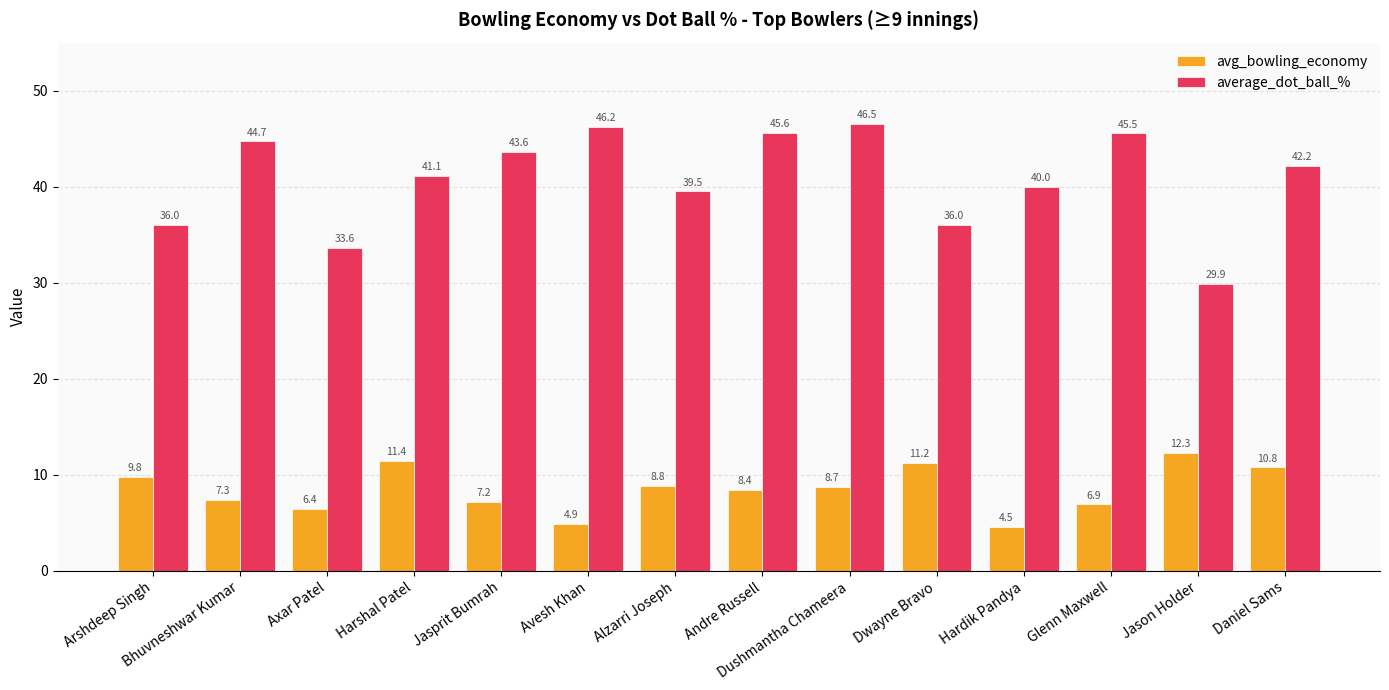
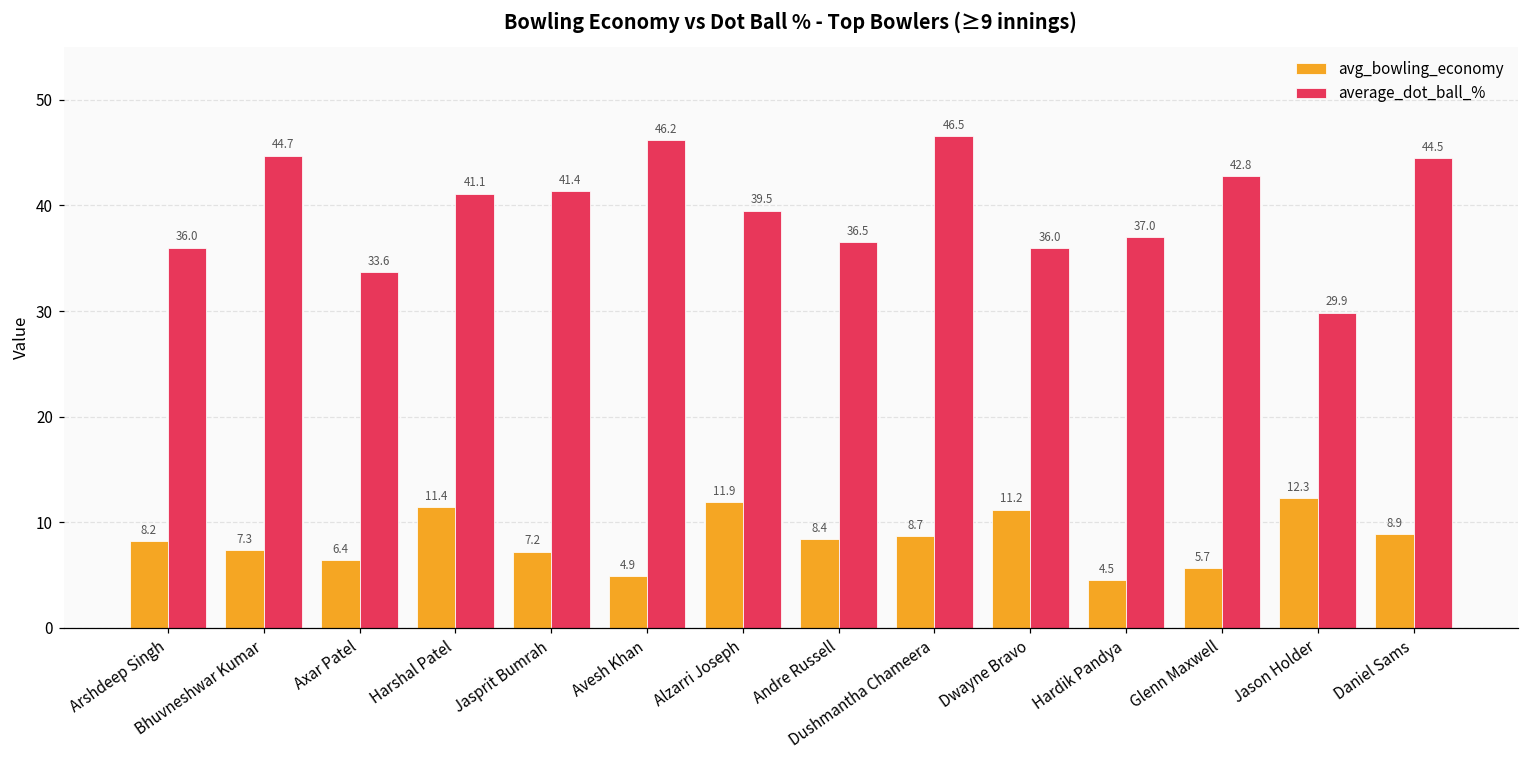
  {
    "avg_bowling_economy": {
-     "Arshdeep Singh": 9.8,
+     "Arshdeep Singh": 8.2,
      "Bhuvneshwar Kumar": 7.3,
      "Axar Patel": 6.4,
      "Harshal Patel": 11.4,
      "Jasprit Bumrah": 7.2,
      "Avesh Khan": 4.9,
-     "Alzarri Joseph": 8.8,
+     "Alzarri Joseph": 11.9,
      "Andre Russell": 8.4,
      "Dushmantha Chameera": 8.7,
      "Dwayne Bravo": 11.2,
      "Hardik Pandya": 4.5,
-     "Glenn Maxwell": 6.9,
+     "Glenn Maxwell": 5.7,
      "Jason Holder": 12.3,
-     "Daniel Sams": 10.8
+     "Daniel Sams": 8.9
    },
    "average_dot_ball_%": {
      "Arshdeep Singh": 36.0,
      "Bhuvneshwar Kumar": 44.7,
      "Axar Patel": 33.6,
      "Harshal Patel": 41.1,
-     "Jasprit Bumrah": 43.6,
+     "Jasprit Bumrah": 41.4,
      "Avesh Khan": 46.2,
      "Alzarri Joseph": 39.5,
-     "Andre Russell": 45.6,
+     "Andre Russell": 36.5,
      "Dushmantha Chameera": 46.5,
      "Dwayne Bravo": 36.0,
-     "Hardik Pandya": 40.0,
-     "Glenn Maxwell": 45.5,
+     "Hardik Pandya": 37.0,
+     "Glenn Maxwell": 42.8,
      "Jason Holder": 29.9,
-     "Daniel Sams": 42.2
+     "Daniel Sams": 44.5
    }
  }
